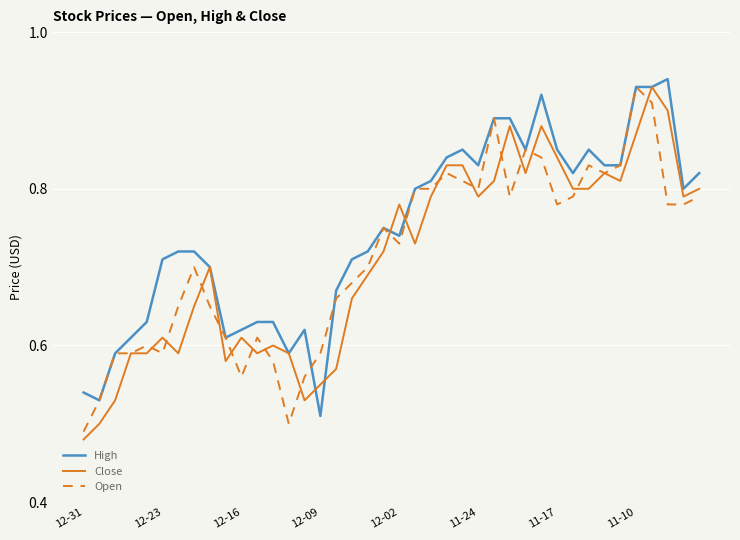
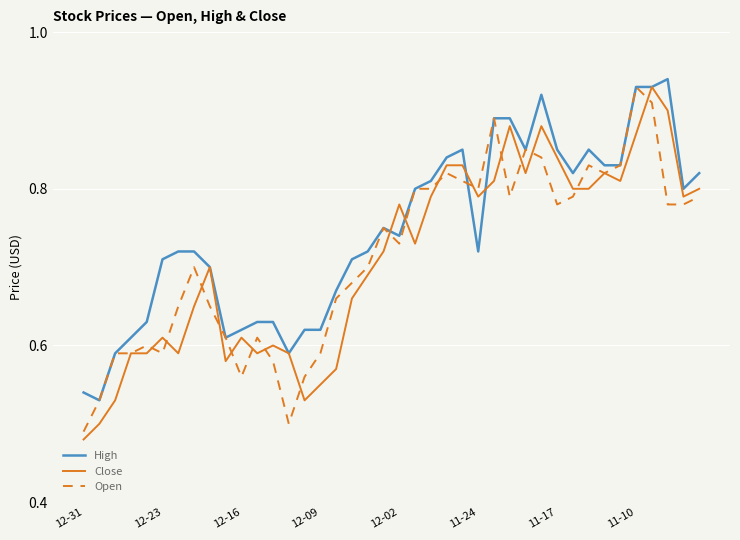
  {
    "High": {
      "12-31": 0.54,
      "12-23": 0.71,
      "12-16": 0.62,
-     "12-09": 0.51,
+     "12-09": 0.62,
      "12-02": 0.74,
-     "11-24": 0.83,
+     "11-24": 0.72,
      "11-17": 0.85
    }
  }
